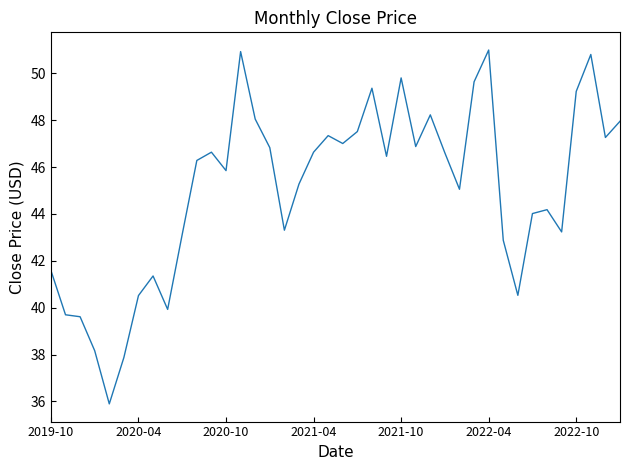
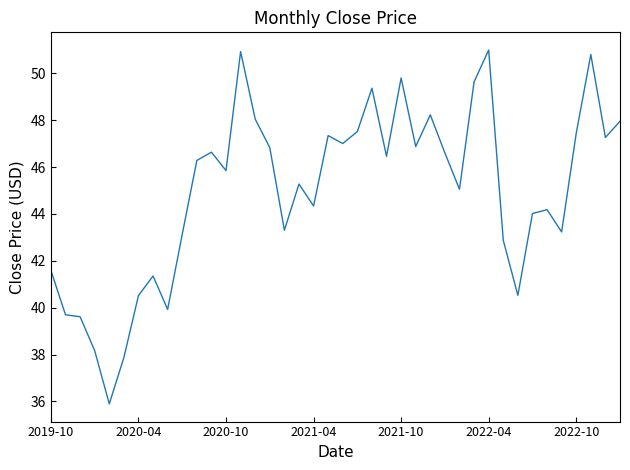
  {
    "2019-10": 41.6,
    "2020-04": 40.5,
    "2020-10": 45.9,
-   "2021-04": 46.6,
+   "2021-04": 44.3,
    "2021-10": 49.8,
    "2022-04": 51.0,
-   "2022-10": 49.2
+   "2022-10": 47.4
  }
